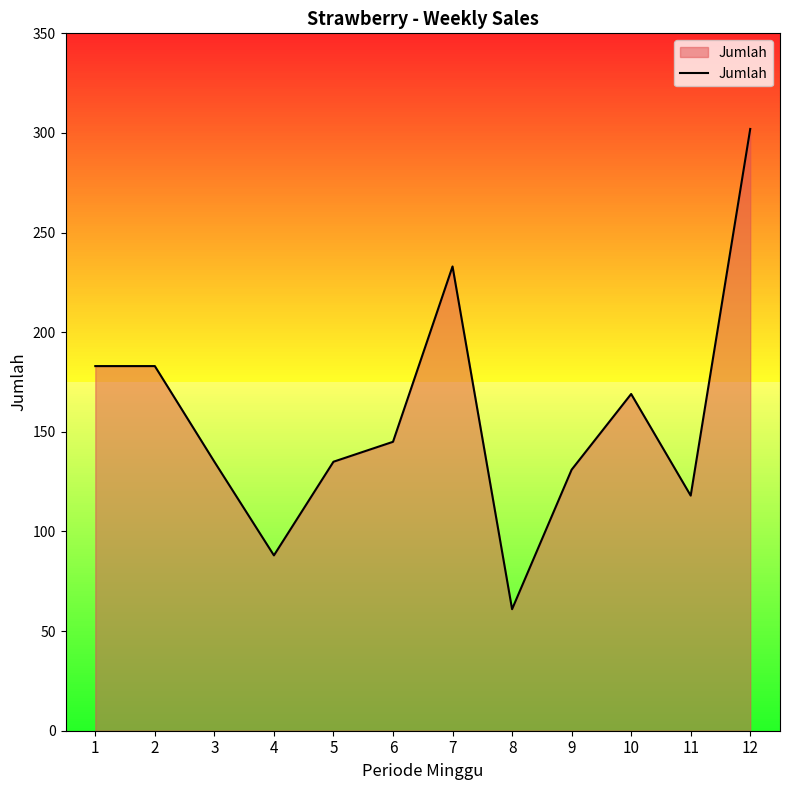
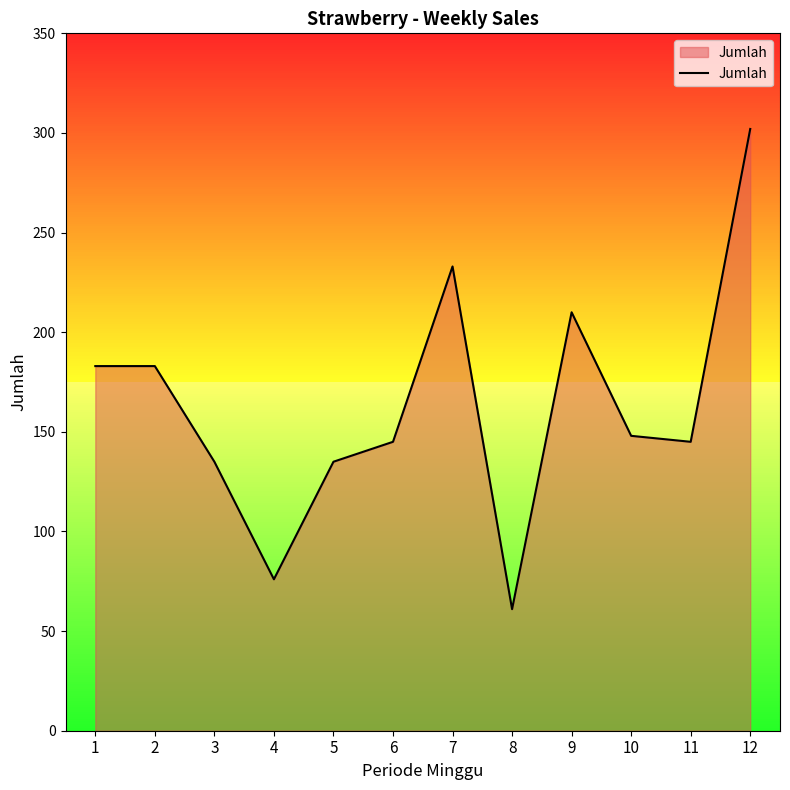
  {
    "1": 183,
    "2": 183,
    "3": 135,
-   "4": 88,
+   "4": 76,
    "5": 135,
    "6": 145,
    "7": 233,
    "8": 61,
-   "9": 131,
-   "10": 169,
-   "11": 118,
+   "9": 210,
+   "10": 148,
+   "11": 145,
    "12": 302
  }
